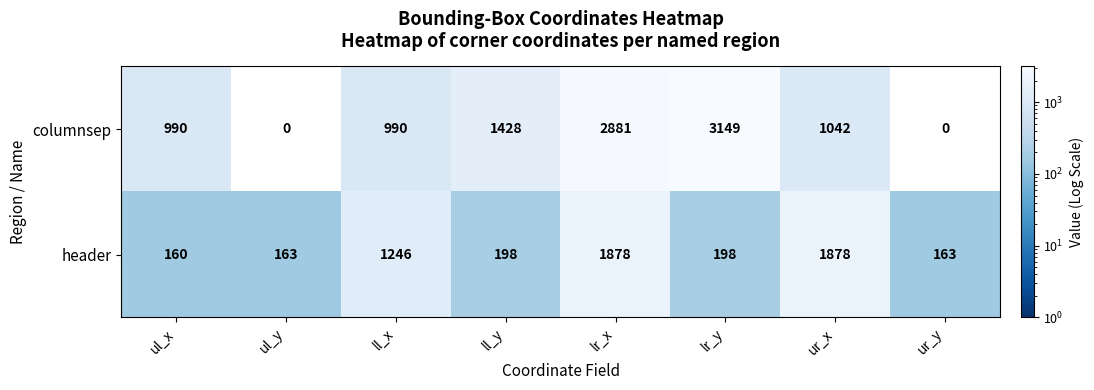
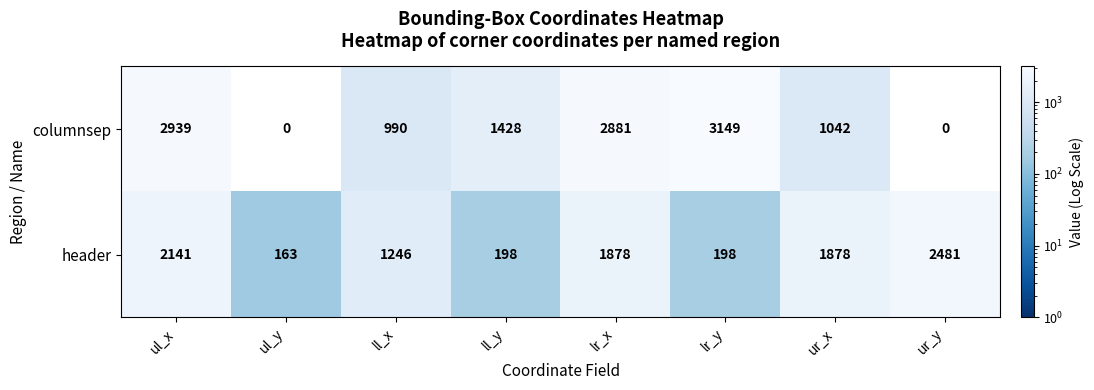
  {
    "columnsep": {
-     "ul_x": 990,
+     "ul_x": 2939,
      "ul_y": 0,
      "ll_x": 990,
      "ll_y": 1428,
      "lr_x": 2881,
      "lr_y": 3149,
      "ur_x": 1042,
      "ur_y": 0
    },
    "header": {
-     "ul_x": 160,
+     "ul_x": 2141,
      "ul_y": 163,
      "ll_x": 1246,
      "ll_y": 198,
      "lr_x": 1878,
      "lr_y": 198,
      "ur_x": 1878,
-     "ur_y": 163
+     "ur_y": 2481
    }
  }
